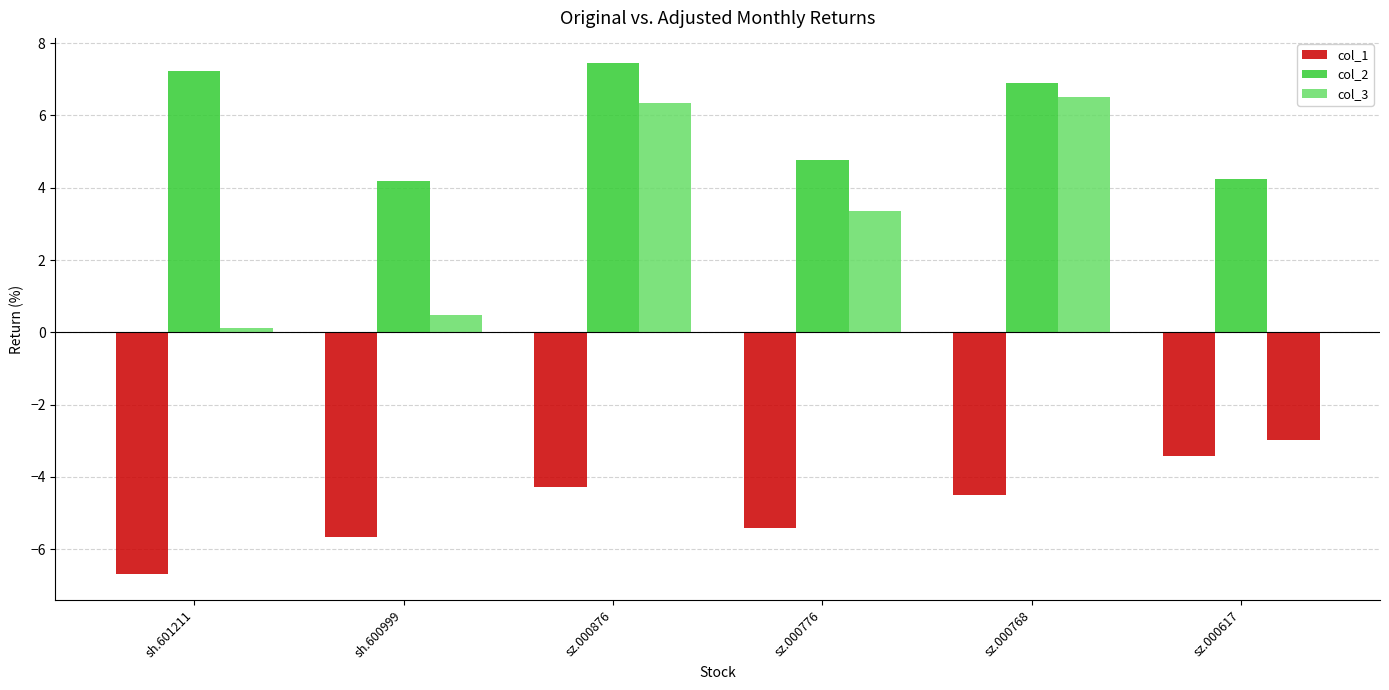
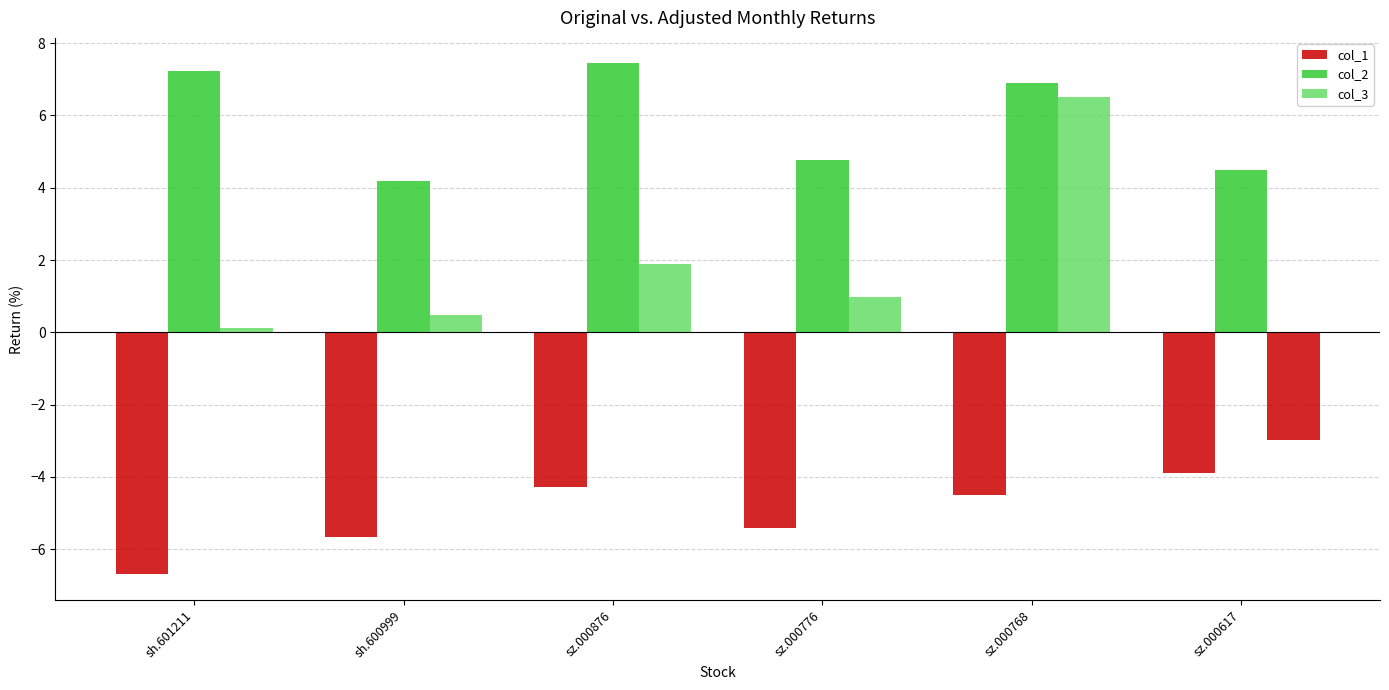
  {
    "col_1": {
      "sh.601211": -6.7,
      "sh.600999": -5.7,
      "sz.000876": -4.3,
      "sz.000776": -5.4,
      "sz.000768": -4.5,
-     "sz.000617": -3.4
+     "sz.000617": -3.9
    },
    "col_2": {
      "sh.601211": 7.2,
      "sh.600999": 4.2,
      "sz.000876": 7.4,
      "sz.000776": 4.8,
      "sz.000768": 6.9,
-     "sz.000617": 4.2
+     "sz.000617": 4.5
    },
    "col_3": {
      "sh.601211": 0.1,
      "sh.600999": 0.5,
-     "sz.000876": 6.4,
-     "sz.000776": 3.4,
+     "sz.000876": 1.9,
+     "sz.000776": 1.0,
      "sz.000768": 6.5,
      "sz.000617": -3.0
    }
  }
